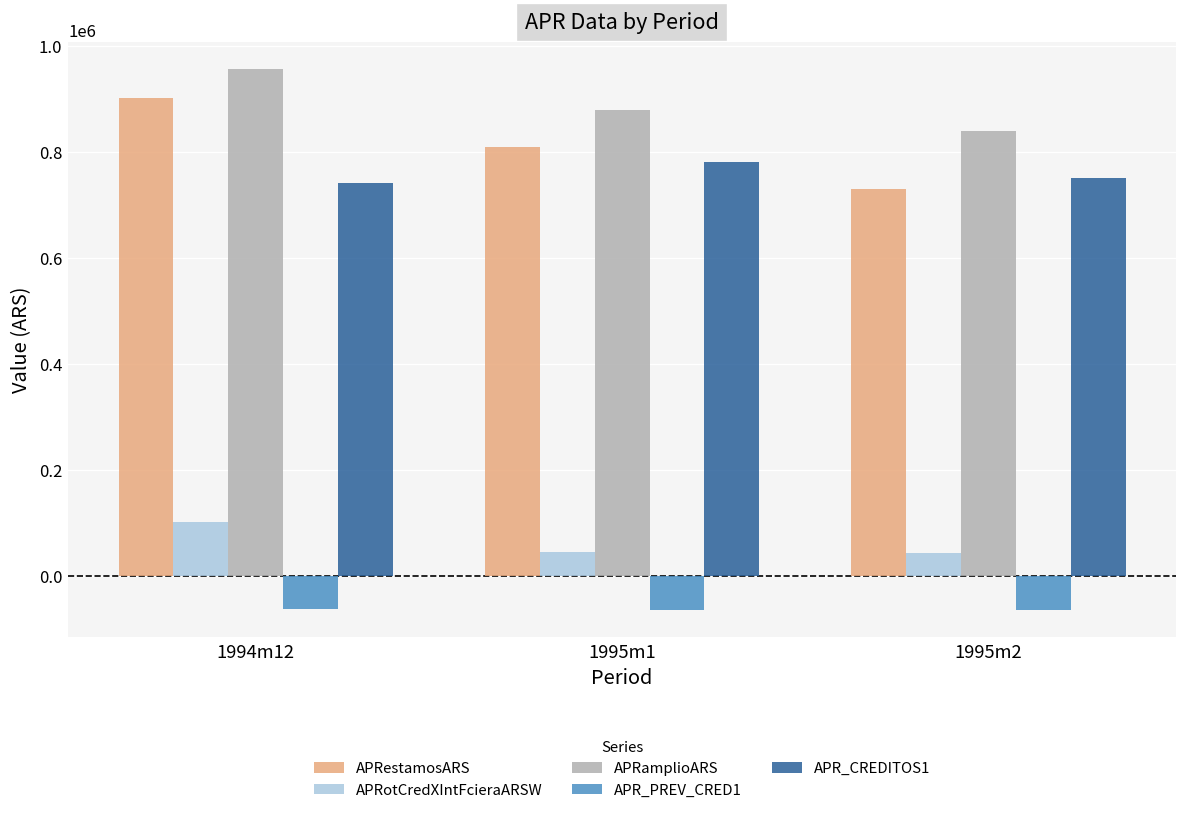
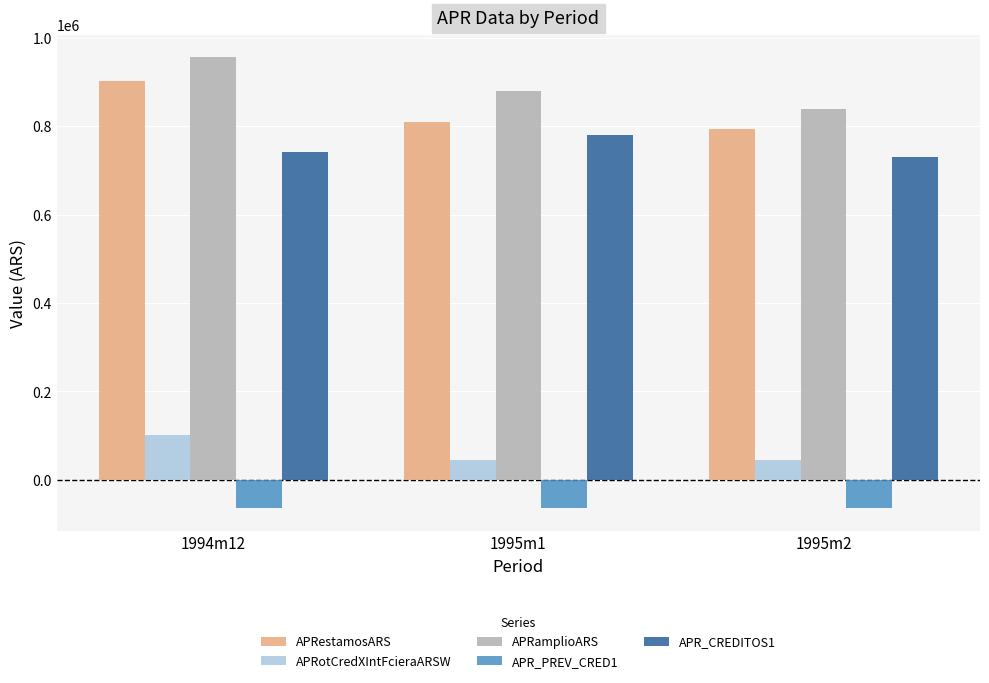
  {
    "APRestamosARS": {
      "1994m12": 900000,
      "1995m1": 810000,
-     "1995m2": 730000
+     "1995m2": 790000
    },
    "APR_PREV_CRED1": {
      "1994m12": -60000,
      "1995m1": -60000,
      "1995m2": -60000
    },
    "APR_CREDITOS1": {
      "1994m12": 740000,
      "1995m1": 780000,
-     "1995m2": 750000
+     "1995m2": 730000
    }
  }
